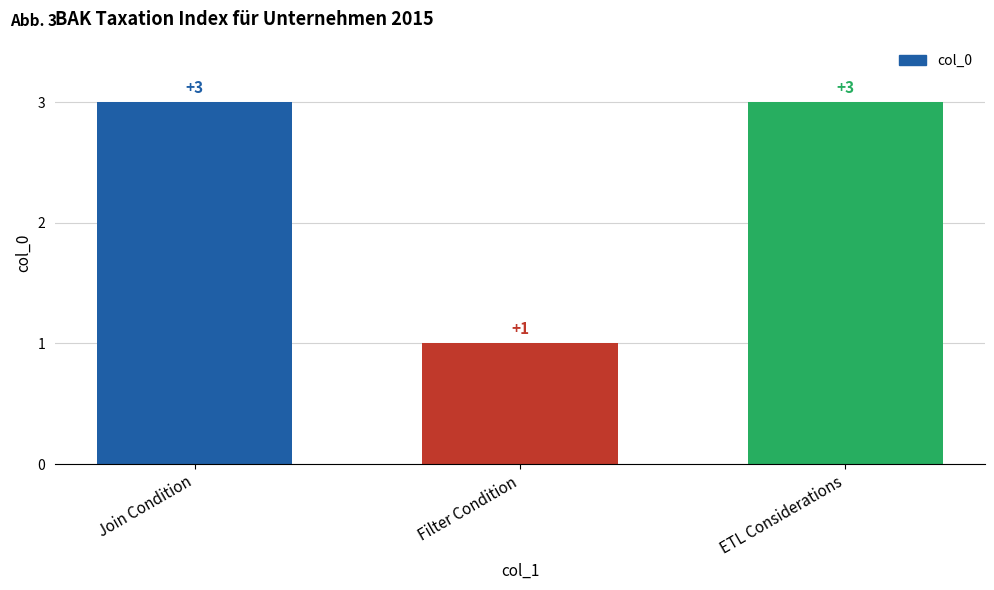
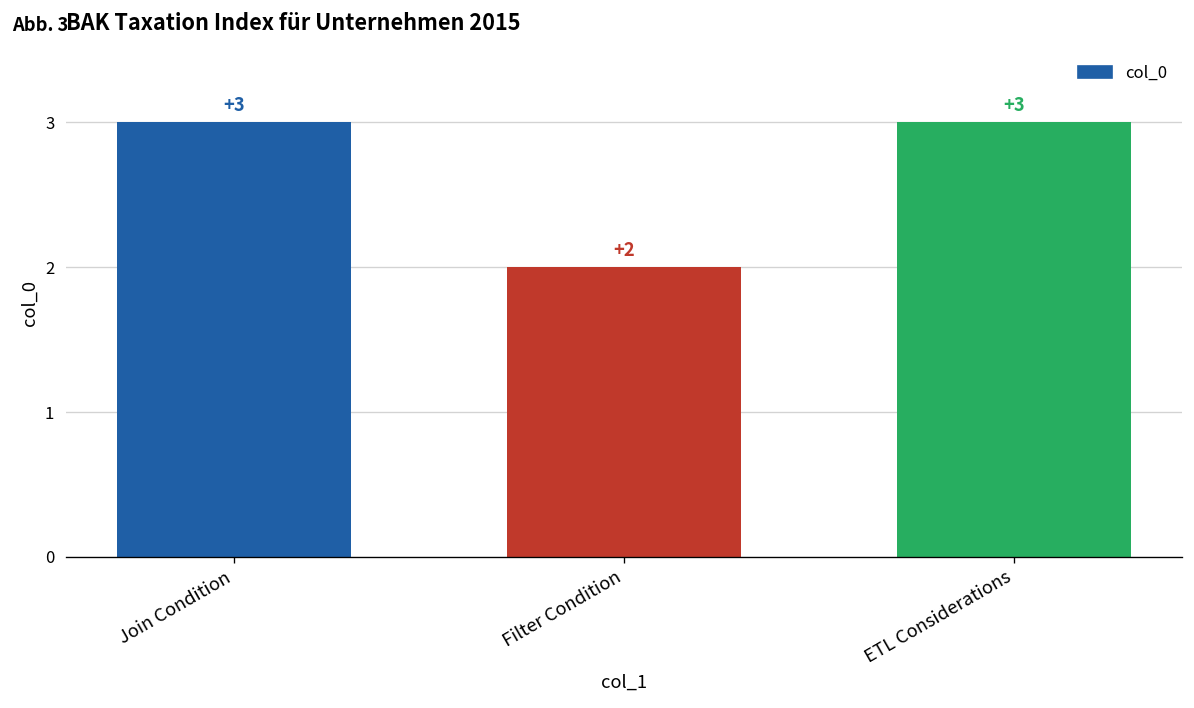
  {
    "Join Condition": "+3",
-   "Filter Condition": "+1",
+   "Filter Condition": "+2",
    "ETL Considerations": "+3"
  }
